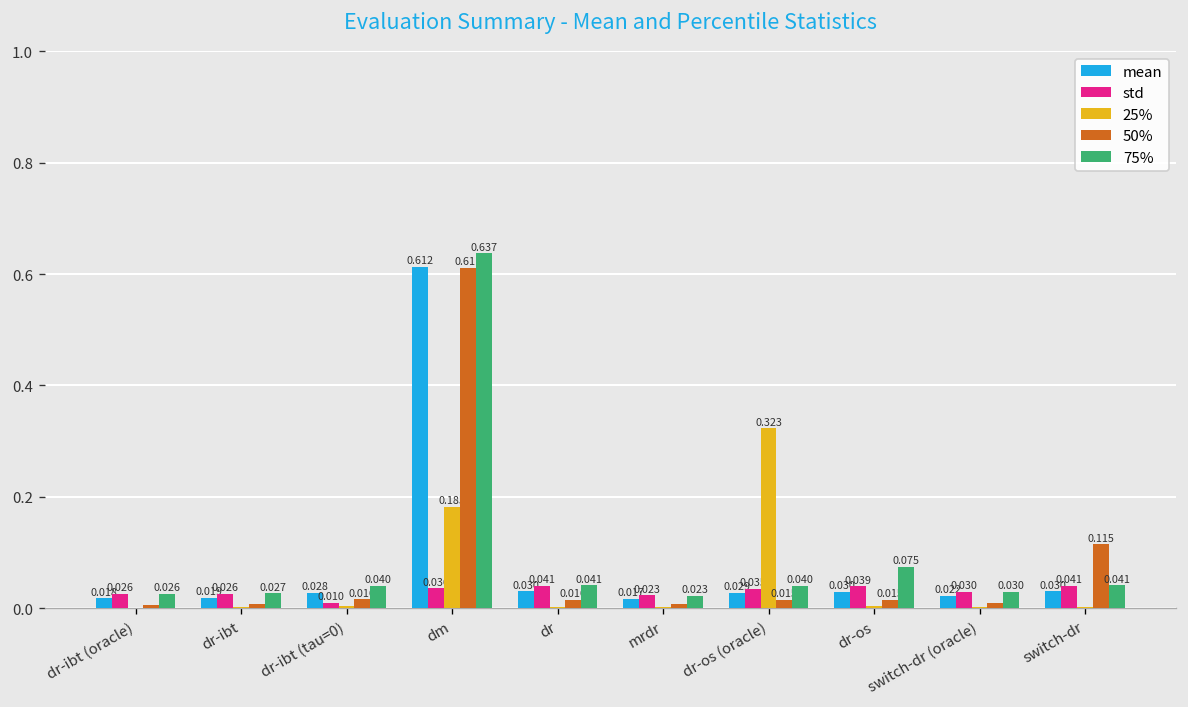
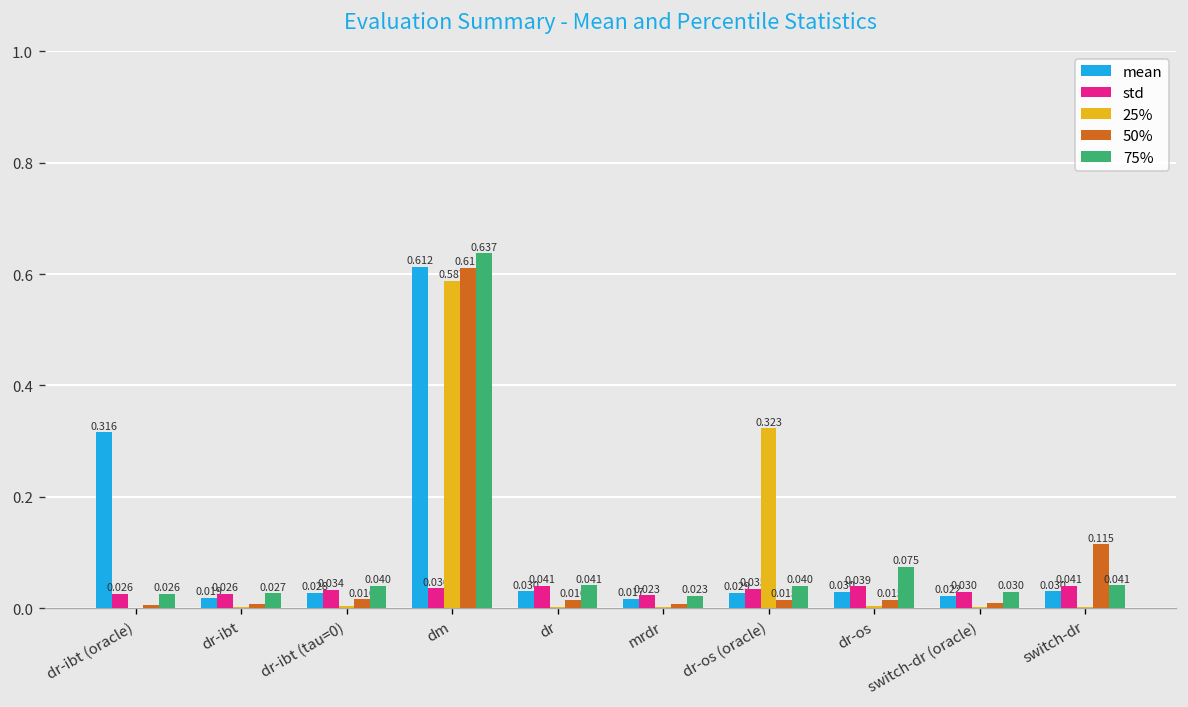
  {
    "mean": {
-     "dr-ibt (oracle)": 0.018,
+     "dr-ibt (oracle)": 0.316,
      "dm": 0.612
    },
    "std": {
      "dr-ibt (oracle)": 0.026,
-     "dr-ibt (tau=0)": 0.010,
+     "dr-ibt (tau=0)": 0.034,
      "dm": 0.036
    },
    "25%": {
-     "dm": 0.183,
+     "dm": 0.587,
      "dr-os (oracle)": 0.323
    },
    "50%": {
      "dr-ibt (tau=0)": 0.016,
      "dm": 0.611,
      "dr": 0.016,
      "dr-os (oracle)": 0.015,
      "dr-os": 0.015,
      "switch-dr": 0.115
    },
    "75%": {
      "dr-ibt (oracle)": 0.026,
      "dr-ibt": 0.027,
      "dr-ibt (tau=0)": 0.040,
      "dm": 0.637,
      "dr": 0.041,
      "mrdr": 0.023,
      "dr-os (oracle)": 0.040,
      "dr-os": 0.075,
      "switch-dr (oracle)": 0.030,
      "switch-dr": 0.041
    }
  }
